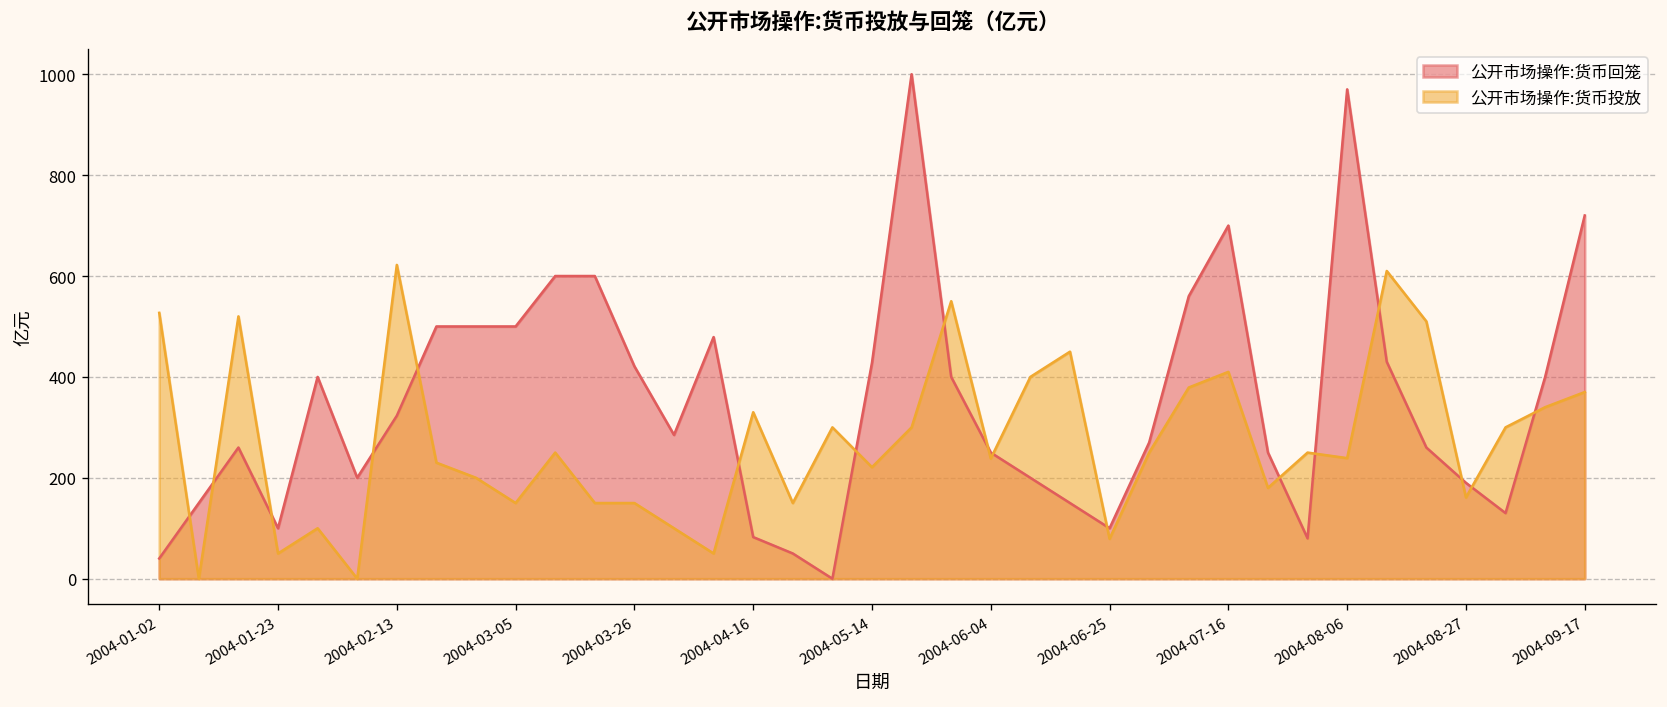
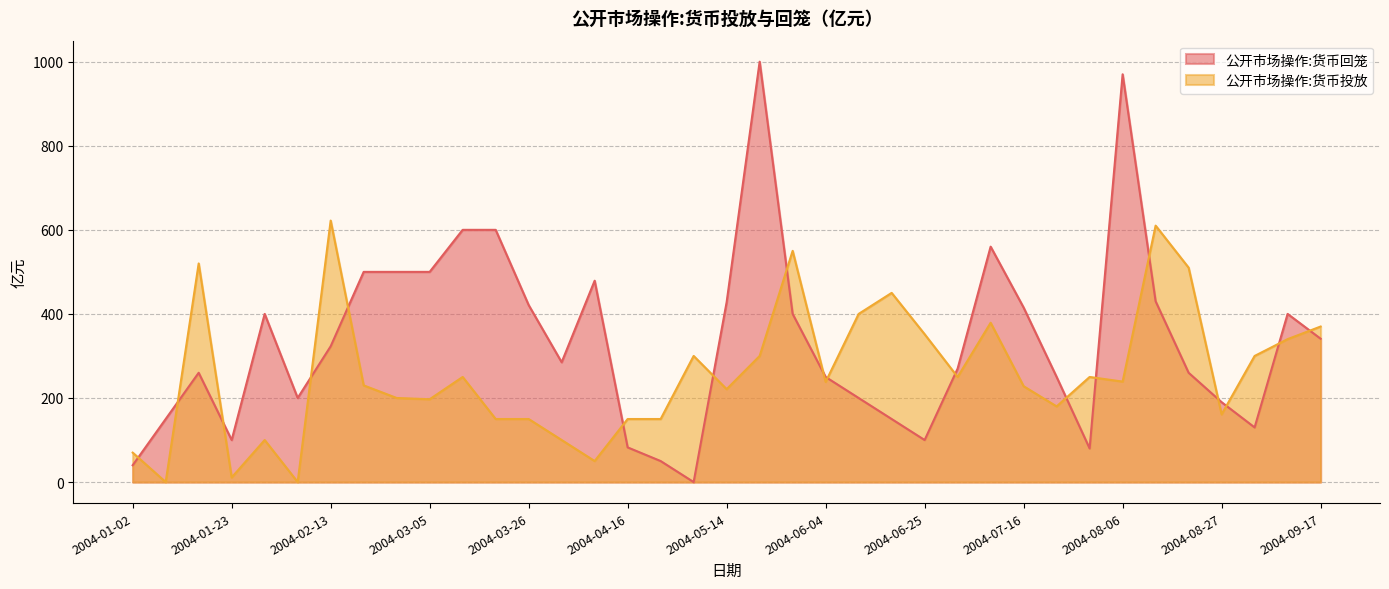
  {
    "公开市场操作:货币回笼": {
      "2004-01-02": 40,
      "2004-01-23": 100,
      "2004-02-13": 320,
      "2004-03-05": 500,
      "2004-03-26": 420,
      "2004-04-16": 80,
      "2004-05-14": 430,
      "2004-06-04": 250,
      "2004-06-25": 100,
-     "2004-07-16": 700,
+     "2004-07-16": 420,
      "2004-08-06": 970,
      "2004-08-27": 190,
-     "2004-09-17": 720
+     "2004-09-17": 340
    },
    "公开市场操作:货币投放": {
-     "2004-01-02": 530,
-     "2004-01-23": 50,
+     "2004-01-02": 70,
+     "2004-01-23": 10,
      "2004-02-13": 620,
-     "2004-03-05": 150,
+     "2004-03-05": 200,
      "2004-03-26": 150,
-     "2004-04-16": 330,
+     "2004-04-16": 150,
      "2004-05-14": 220,
      "2004-06-04": 240,
-     "2004-06-25": 80,
-     "2004-07-16": 410,
+     "2004-06-25": 350,
+     "2004-07-16": 230,
      "2004-08-06": 240,
      "2004-08-27": 160,
      "2004-09-17": 370
    }
  }
